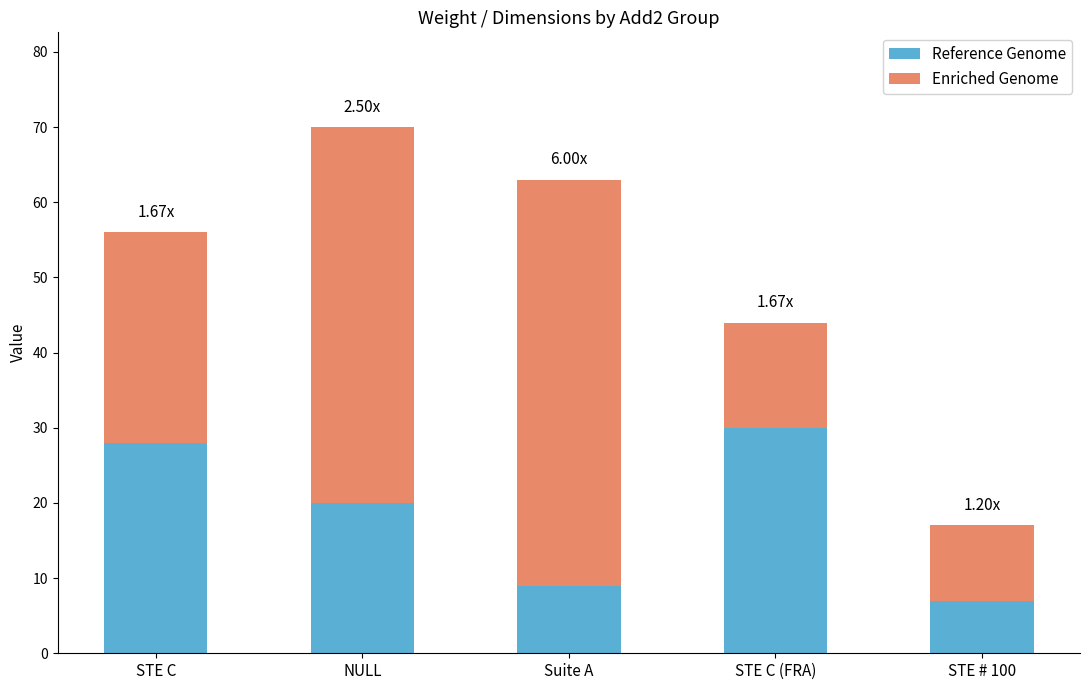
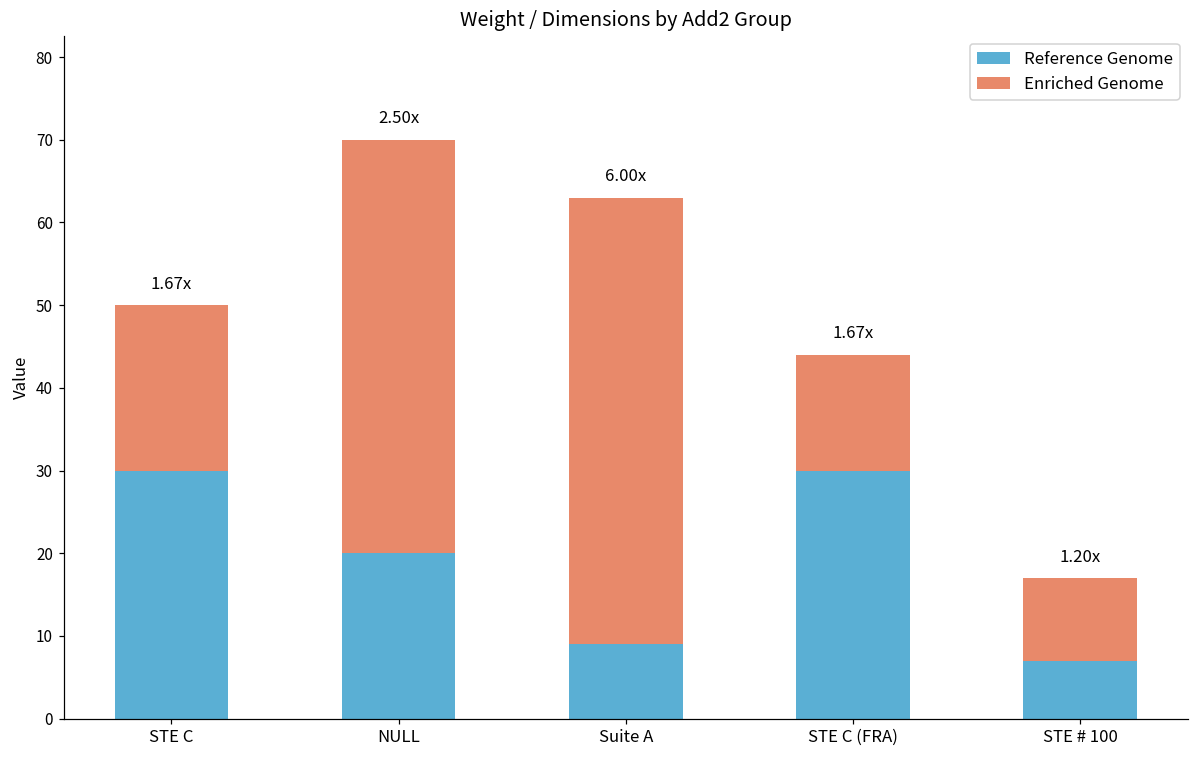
  {
    "Reference Genome": {
-     "STE C": 28,
+     "STE C": 30,
      "NULL": 20,
      "Suite A": 9,
      "STE C (FRA)": 30,
      "STE # 100": 7
    },
    "Enriched Genome": {
-     "STE C": 28
+     "STE C": 20
    }
  }
